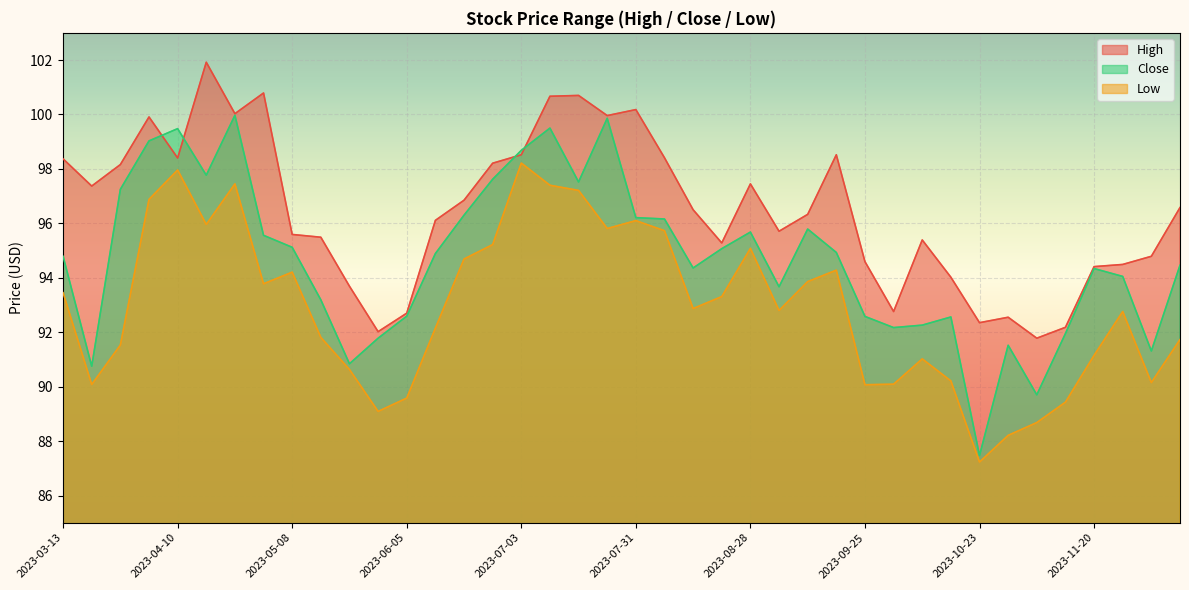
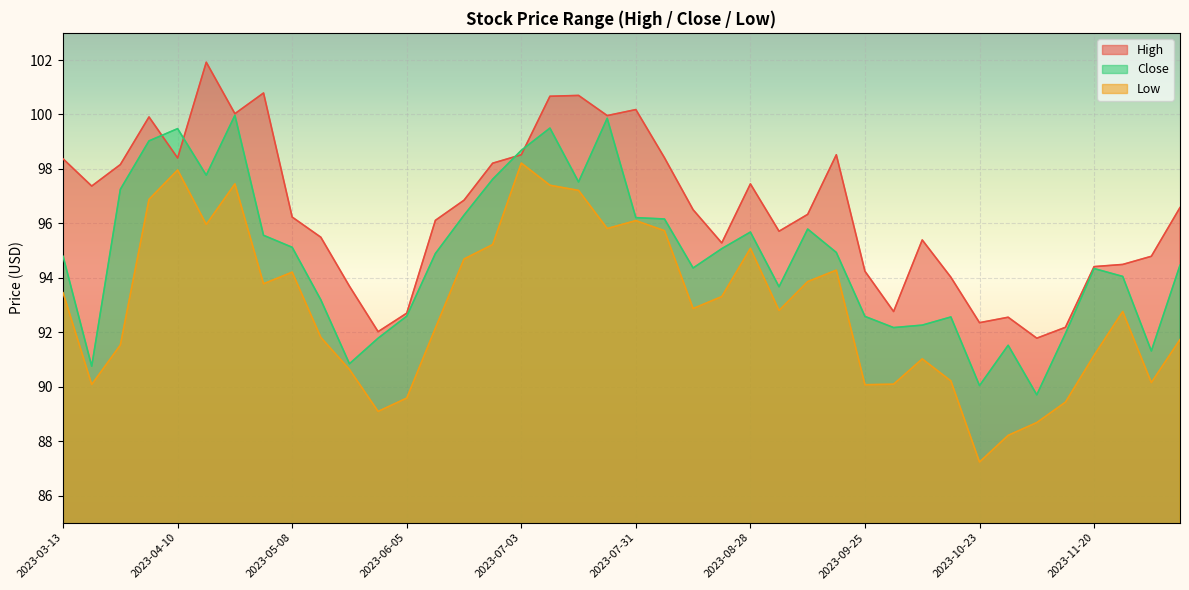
  {
    "High": {
      "2023-03-13": 98.4,
      "2023-04-10": 98.4,
-     "2023-05-08": 95.6,
+     "2023-05-08": 96.2,
      "2023-06-05": 92.7,
      "2023-07-03": 98.5,
      "2023-07-31": 100.2,
      "2023-08-28": 97.4,
-     "2023-09-25": 94.6,
+     "2023-09-25": 94.2,
      "2023-10-23": 92.3
    },
    "Close": {
      "2023-03-13": 94.8,
      "2023-04-10": 99.5,
      "2023-05-08": 95.1,
      "2023-06-05": 92.6,
      "2023-07-03": 98.7,
      "2023-07-31": 96.2,
      "2023-08-28": 95.7,
      "2023-09-25": 92.6,
-     "2023-10-23": 87.5
+     "2023-10-23": 90.0
    },
    "Low": {
      "2023-03-13": 93.4,
      "2023-04-10": 98.0,
      "2023-05-08": 94.2,
      "2023-06-05": 89.6,
      "2023-07-03": 98.2,
      "2023-07-31": 96.1,
      "2023-08-28": 95.1,
      "2023-09-25": 90.1,
      "2023-10-23": 87.2,
      "2023-11-20": 91.2
    }
  }
